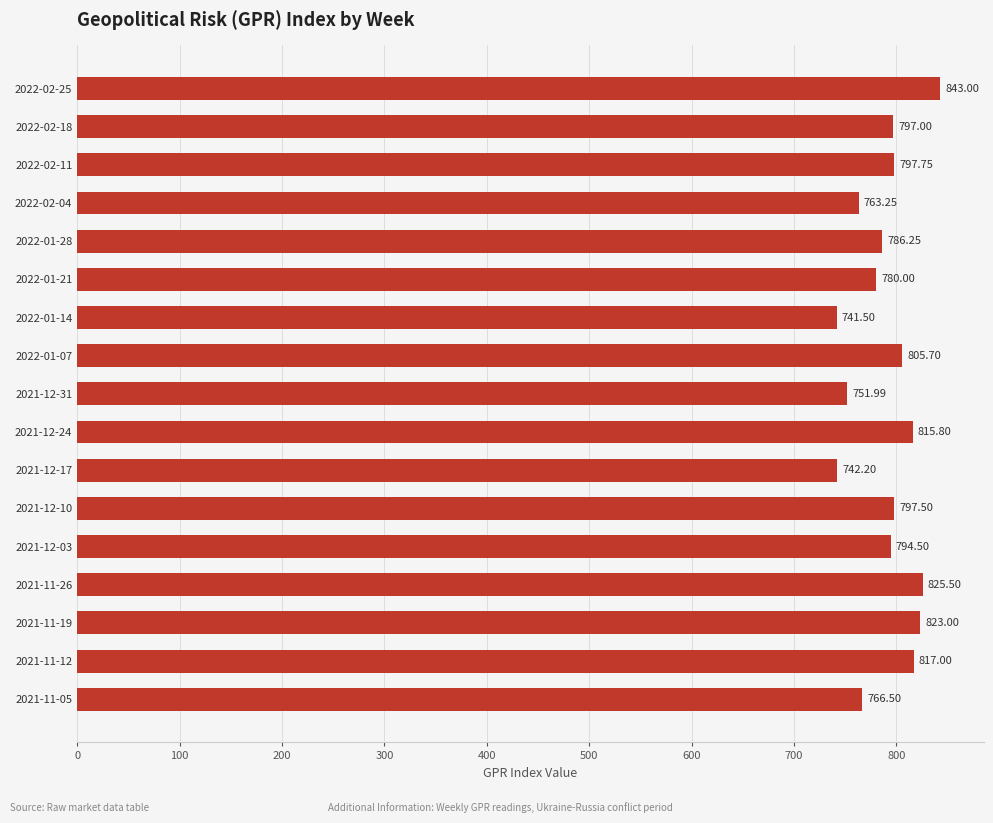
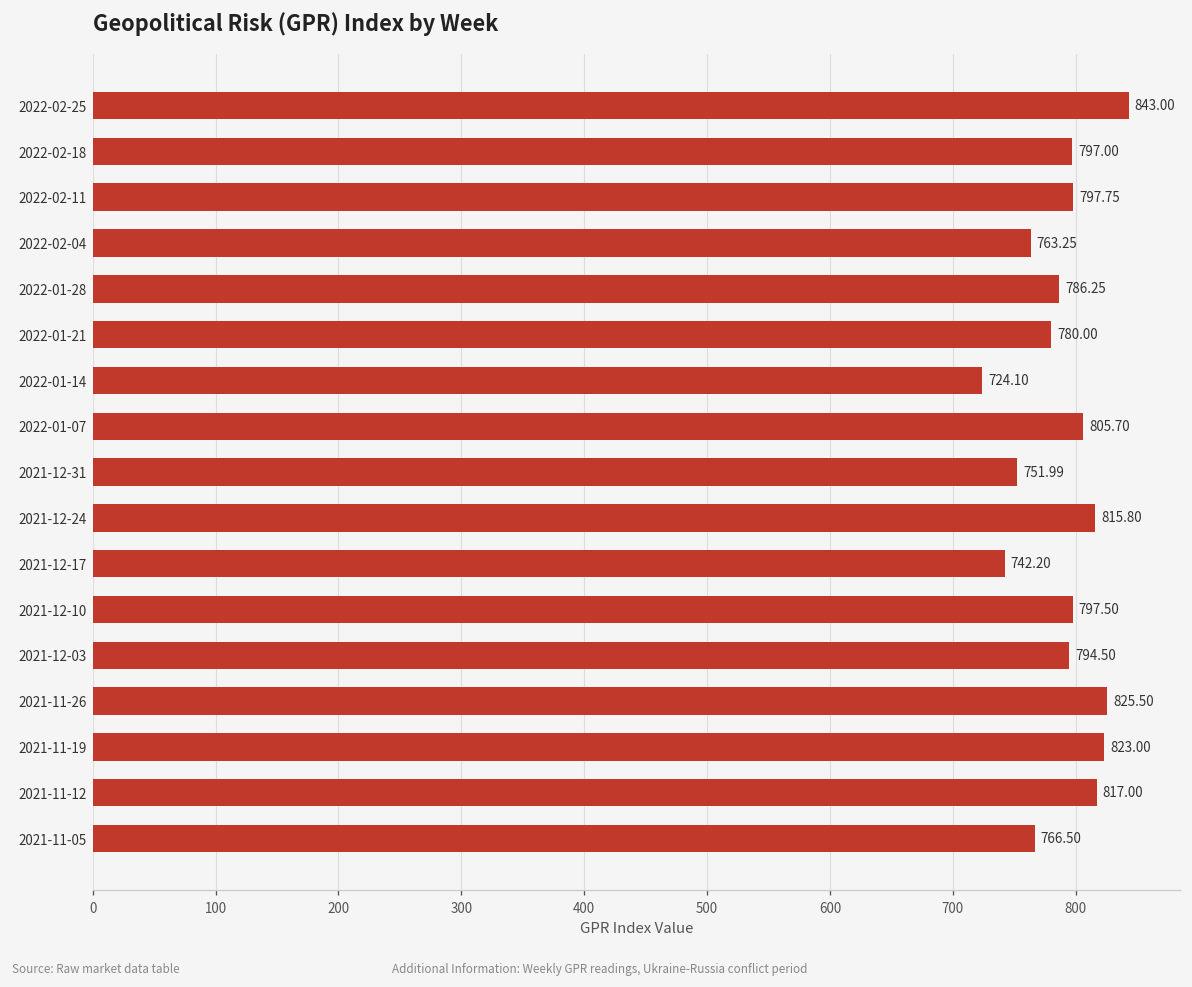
  {
    "2022-02-25": 843.00,
    "2022-02-18": 797.00,
    "2022-02-11": 797.75,
    "2022-02-04": 763.25,
    "2022-01-28": 786.25,
    "2022-01-21": 780.00,
-   "2022-01-14": 741.50,
+   "2022-01-14": 724.10,
    "2022-01-07": 805.70,
    "2021-12-31": 751.99,
    "2021-12-24": 815.80,
    "2021-12-17": 742.20,
    "2021-12-10": 797.50,
    "2021-12-03": 794.50,
    "2021-11-26": 825.50,
    "2021-11-19": 823.00,
    "2021-11-12": 817.00,
    "2021-11-05": 766.50
  }
